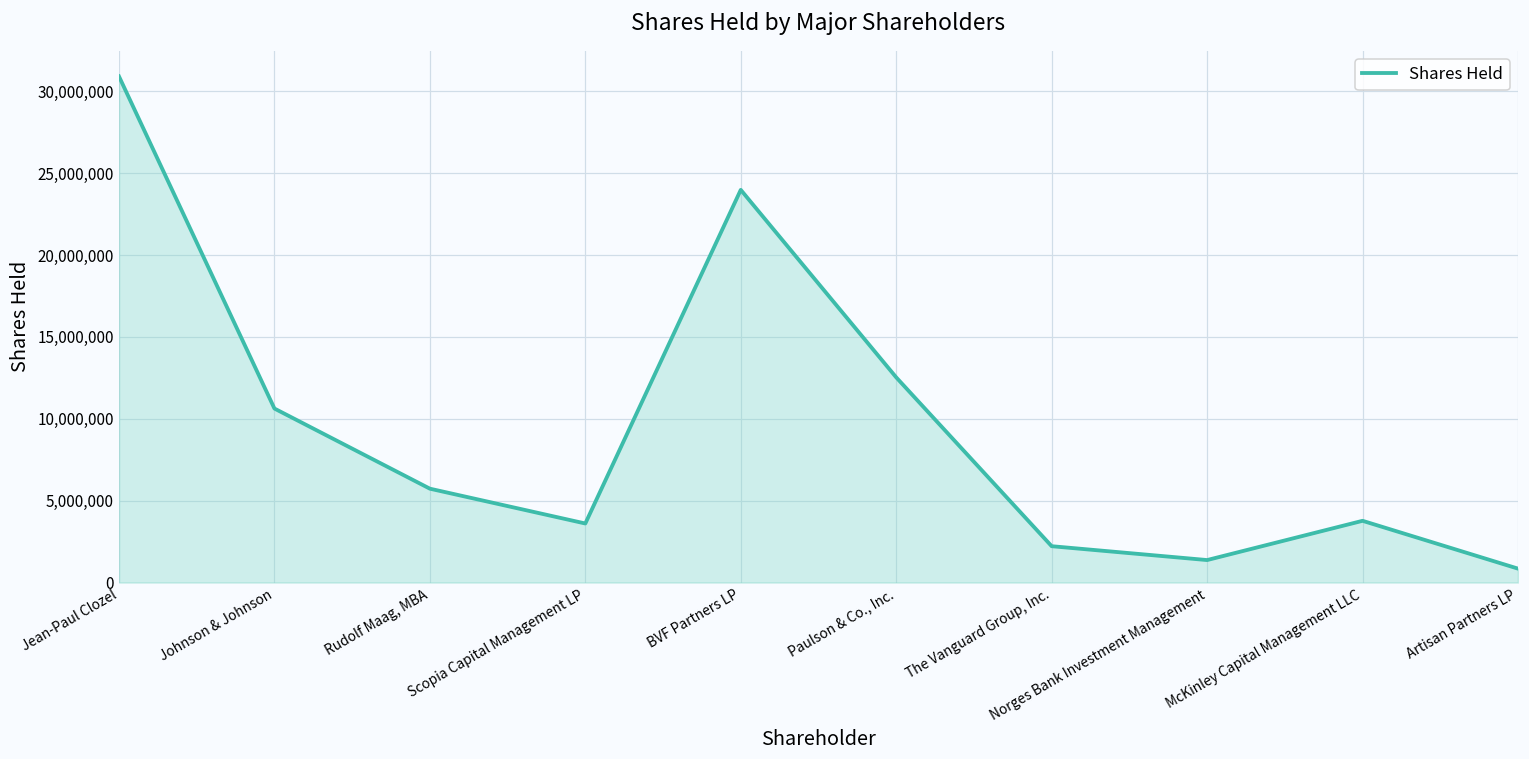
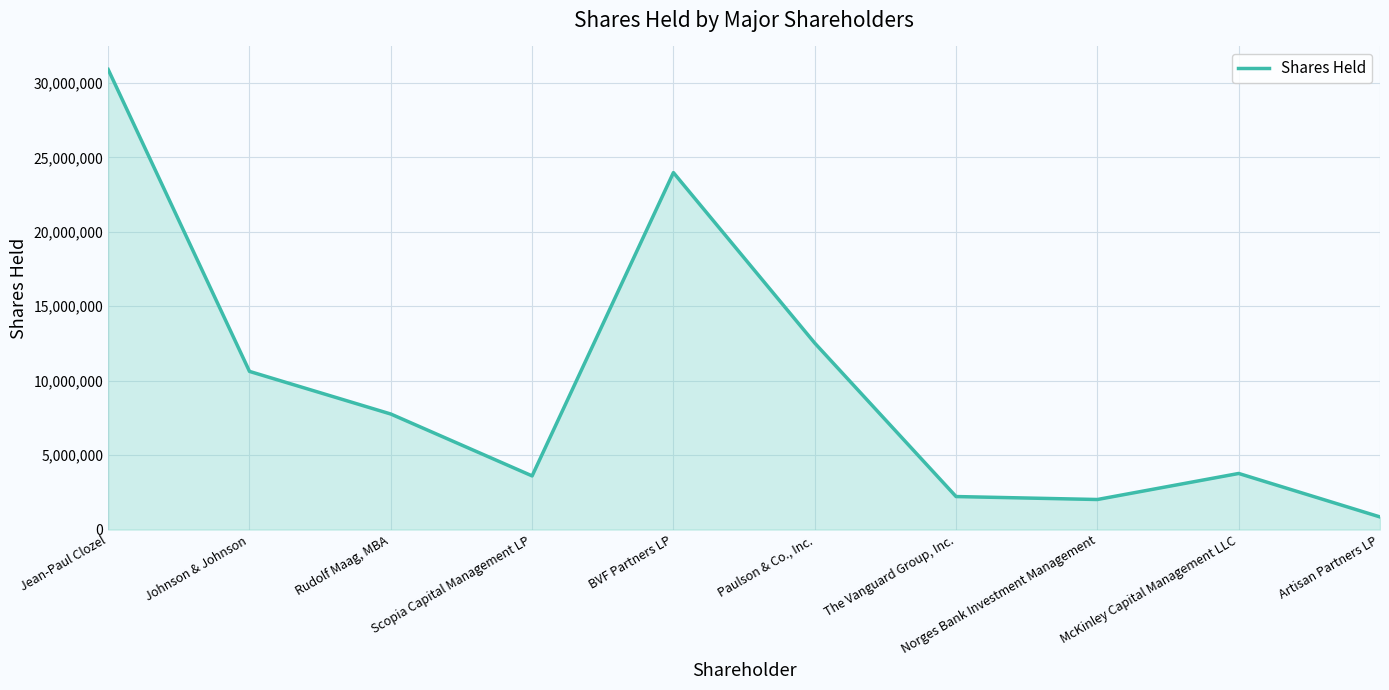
  {
    "Jean-Paul Clozel": "30,900,000",
    "Johnson & Johnson": "10,600,000",
-   "Rudolf Maag, MBA": "5,700,000",
+   "Rudolf Maag, MBA": "7,800,000",
    "Scopia Capital Management LP": "3,600,000",
    "BVF Partners LP": "24,000,000",
    "Paulson & Co., Inc.": "12,500,000",
    "The Vanguard Group, Inc.": "2,200,000",
-   "Norges Bank Investment Management": "1,400,000",
+   "Norges Bank Investment Management": "2,000,000",
    "McKinley Capital Management LLC": "3,800,000",
    "Artisan Partners LP": "800,000"
  }
